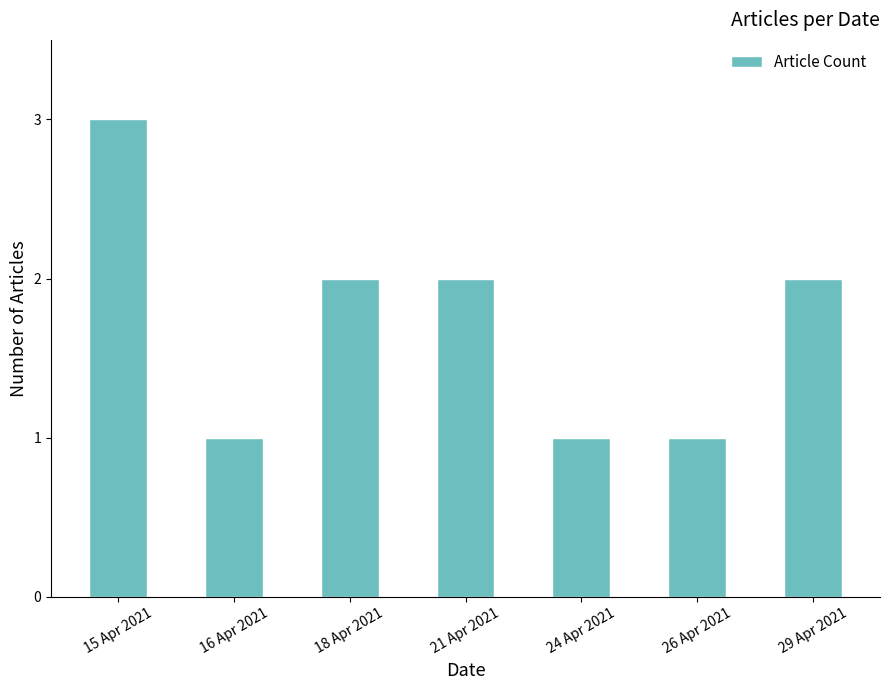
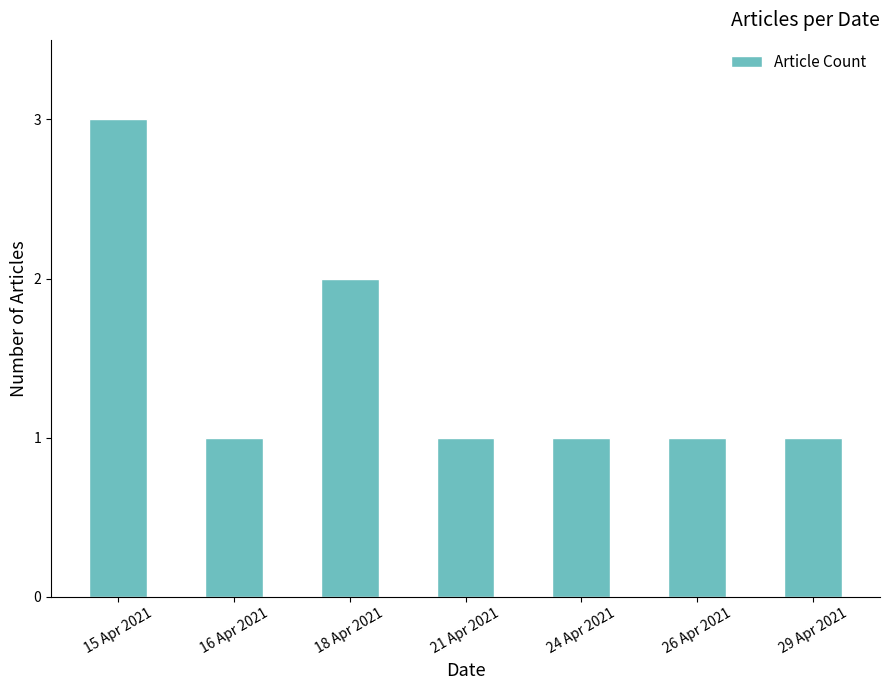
  {
    "15 Apr 2021": 3,
    "16 Apr 2021": 1,
    "18 Apr 2021": 2,
-   "21 Apr 2021": 2,
+   "21 Apr 2021": 1,
    "24 Apr 2021": 1,
    "26 Apr 2021": 1,
-   "29 Apr 2021": 2
+   "29 Apr 2021": 1
  }
